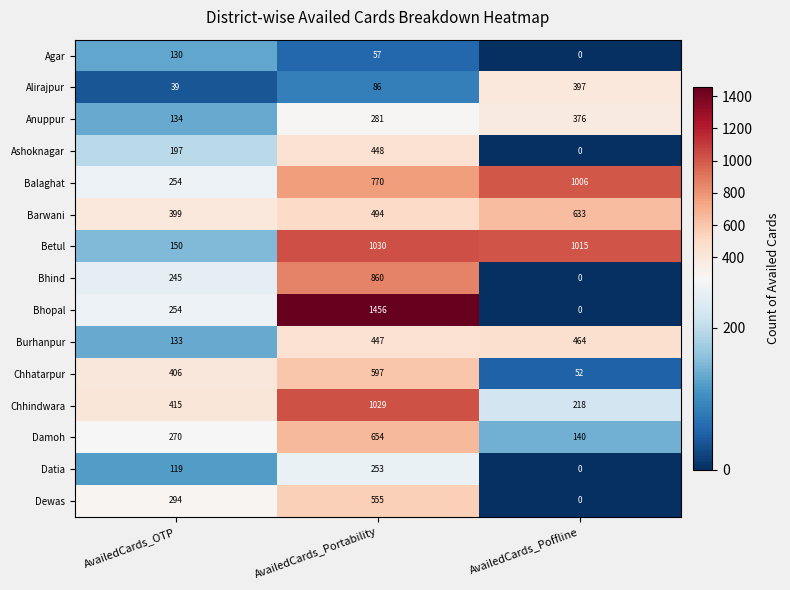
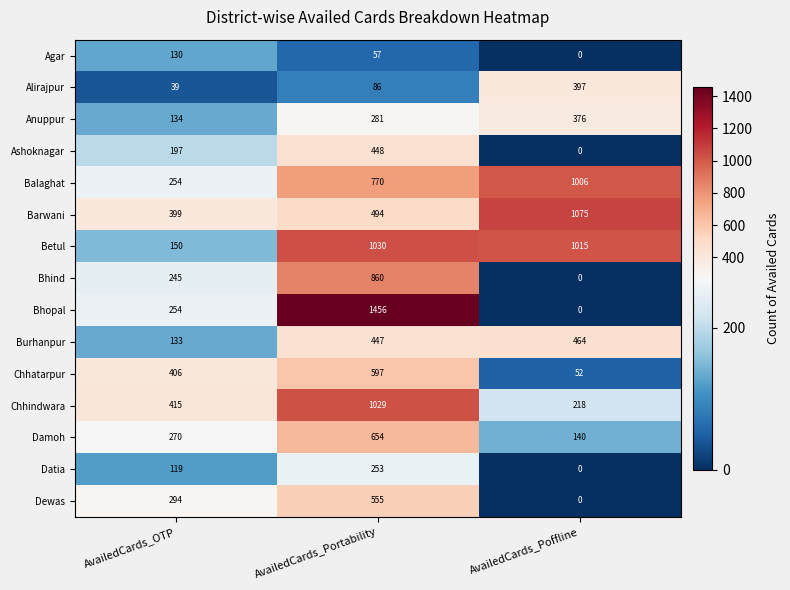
  {
    "Agar": {
      "AvailedCards_OTP": 130,
      "AvailedCards_Portability": 57,
      "AvailedCards_Poffline": 0
    },
    "Alirajpur": {
      "AvailedCards_OTP": 39,
      "AvailedCards_Portability": 86,
      "AvailedCards_Poffline": 397
    },
    "Anuppur": {
      "AvailedCards_OTP": 134,
      "AvailedCards_Portability": 281,
      "AvailedCards_Poffline": 376
    },
    "Ashoknagar": {
      "AvailedCards_OTP": 197,
      "AvailedCards_Portability": 448,
      "AvailedCards_Poffline": 0
    },
    "Balaghat": {
      "AvailedCards_OTP": 254,
      "AvailedCards_Portability": 770,
      "AvailedCards_Poffline": 1006
    },
    "Barwani": {
      "AvailedCards_OTP": 399,
      "AvailedCards_Portability": 494,
-     "AvailedCards_Poffline": 633
+     "AvailedCards_Poffline": 1075
    },
    "Betul": {
      "AvailedCards_OTP": 150,
      "AvailedCards_Portability": 1030,
      "AvailedCards_Poffline": 1015
    },
    "Bhind": {
      "AvailedCards_OTP": 245,
      "AvailedCards_Portability": 860,
      "AvailedCards_Poffline": 0
    },
    "Bhopal": {
      "AvailedCards_OTP": 254,
      "AvailedCards_Portability": 1456,
      "AvailedCards_Poffline": 0
    },
    "Burhanpur": {
      "AvailedCards_OTP": 133,
      "AvailedCards_Portability": 447,
      "AvailedCards_Poffline": 464
    },
    "Chhatarpur": {
      "AvailedCards_OTP": 406,
      "AvailedCards_Portability": 597,
      "AvailedCards_Poffline": 52
    },
    "Chhindwara": {
      "AvailedCards_OTP": 415,
      "AvailedCards_Portability": 1029,
      "AvailedCards_Poffline": 218
    },
    "Damoh": {
      "AvailedCards_OTP": 270,
      "AvailedCards_Portability": 654,
      "AvailedCards_Poffline": 140
    },
    "Datia": {
      "AvailedCards_OTP": 119,
      "AvailedCards_Portability": 253,
      "AvailedCards_Poffline": 0
    },
    "Dewas": {
      "AvailedCards_OTP": 294,
      "AvailedCards_Portability": 555,
      "AvailedCards_Poffline": 0
    }
  }
